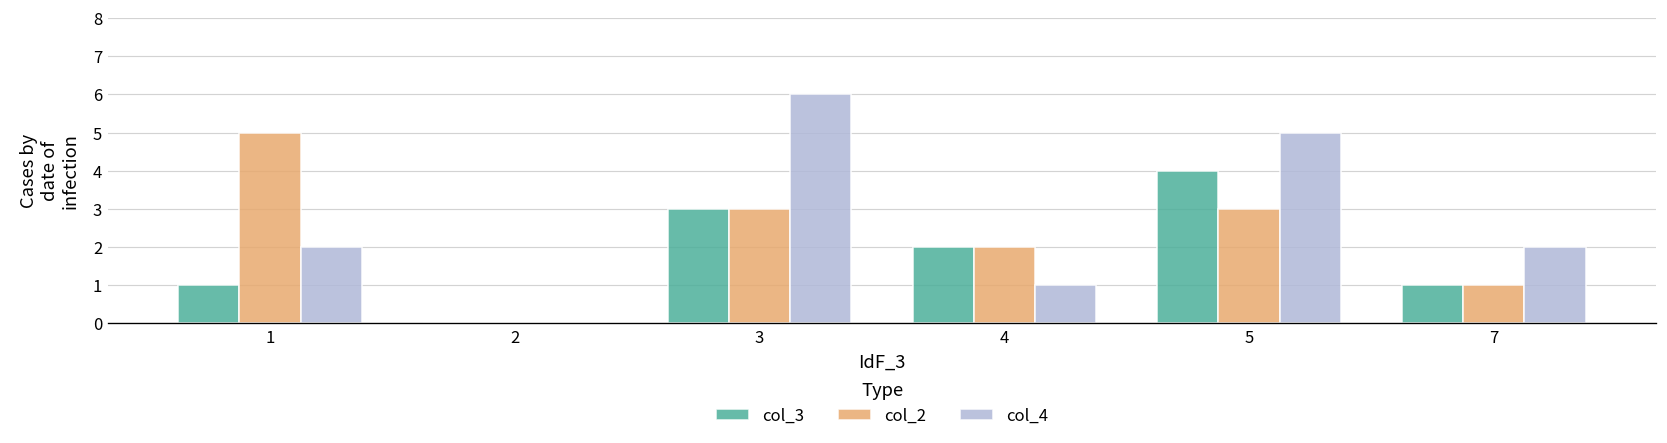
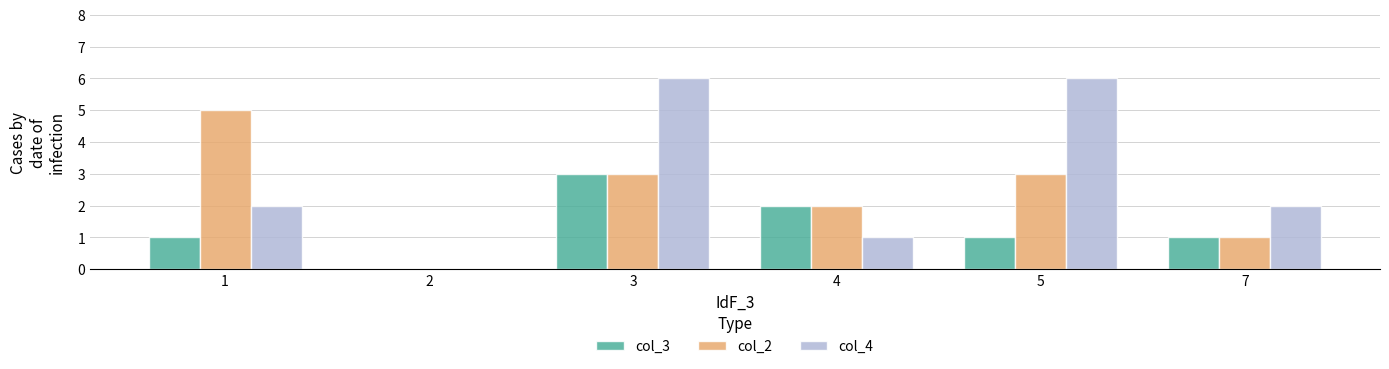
  {
    "col_3": {
      "1": 1,
      "2": 0,
      "3": 3,
      "4": 2,
-     "5": 4,
+     "5": 1,
      "7": 1
    },
    "col_2": {
      "1": 5,
      "2": 0,
      "3": 3,
      "4": 2,
      "5": 3,
      "7": 1
    },
    "col_4": {
      "1": 2,
      "2": 0,
      "3": 6,
      "4": 1,
-     "5": 5,
+     "5": 6,
      "7": 2
    }
  }
